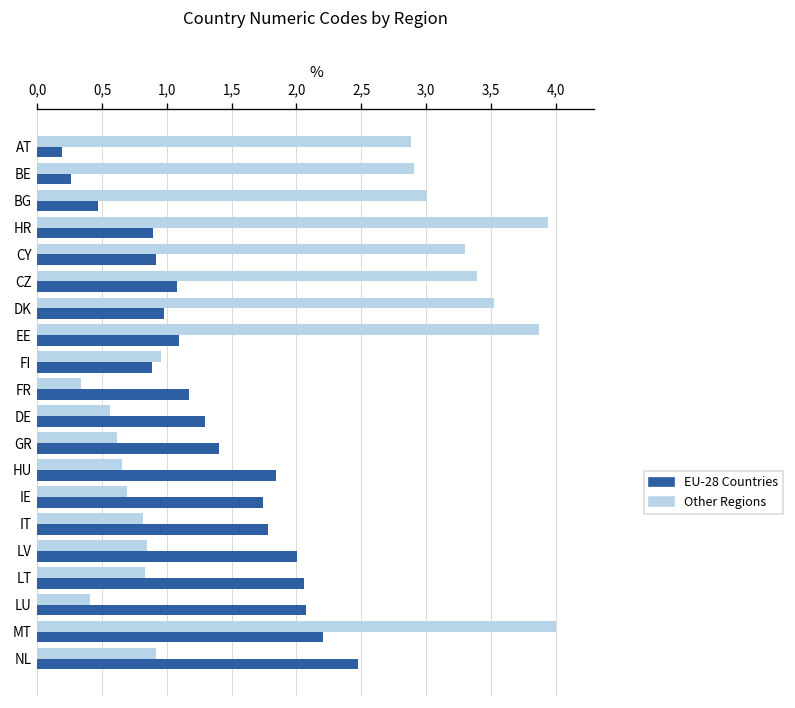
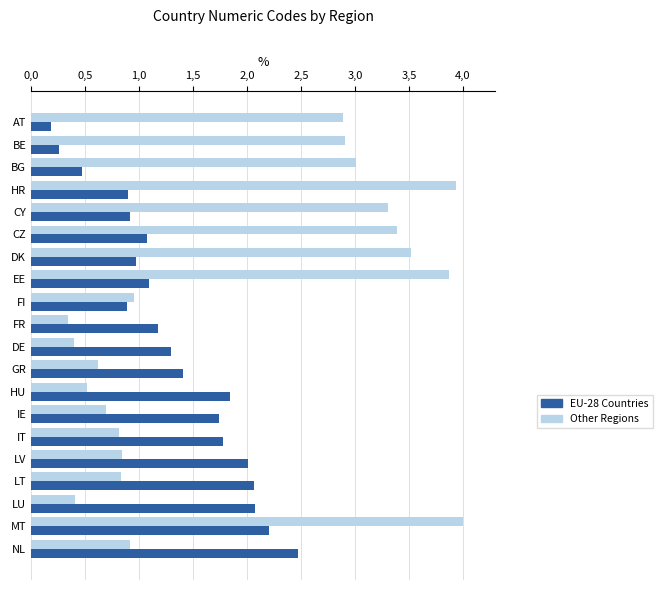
  {
    "EU-28 Countries": {
      "AT": 1.9,
      "BE": 2.6,
      "BG": 4.7,
      "HR": 8.9,
      "CY": 9.2,
      "CZ": 10.8,
      "DK": 9.7,
      "EE": 10.9,
      "FI": 8.9,
      "FR": 11.7,
      "DE": 12.9,
      "GR": 14.1,
      "HU": 18.4,
      "IE": 17.4,
      "IT": 17.8,
      "LV": 20.0,
      "LT": 20.6,
      "LU": 20.7,
      "MT": 22.0,
      "NL": 24.7
    },
    "Other Regions": {
      "AT": 28.9,
      "BE": 29.0,
      "BG": 30.1,
      "HR": 39.4,
      "CY": 33.0,
      "CZ": 33.9,
      "DK": 35.2,
      "EE": 38.7,
      "FI": 9.6,
      "FR": 3.4,
-     "DE": 5.6,
+     "DE": 3.9,
      "GR": 6.2,
-     "HU": 6.6,
+     "HU": 5.2,
      "IE": 6.9,
      "IT": 8.1,
      "LV": 8.4,
      "LT": 8.3,
      "LU": 4.0,
      "MT": 40.0,
      "NL": 9.2
    }
  }
